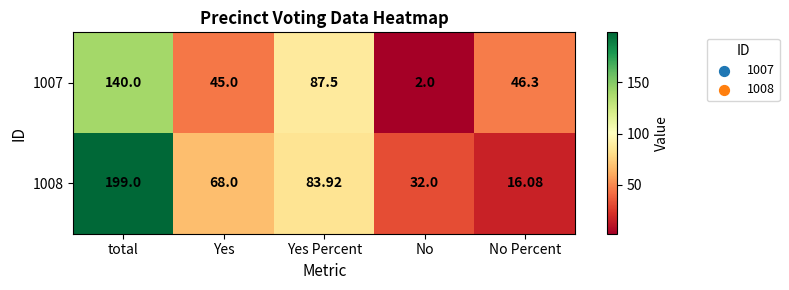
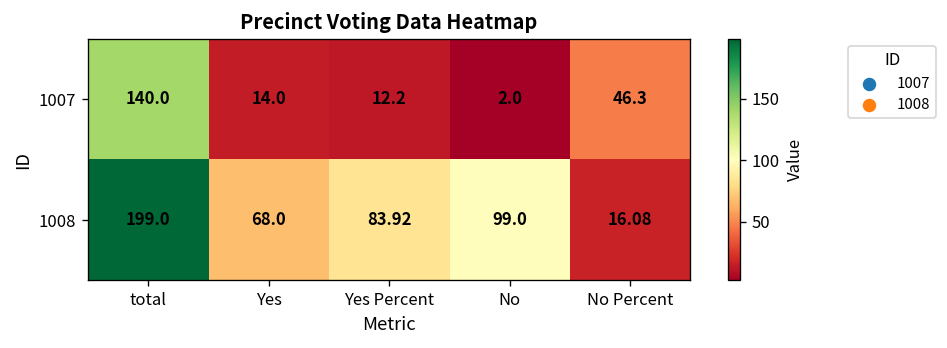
  {
    "1007": {
      "total": 140.0,
-     "Yes": 45.0,
-     "Yes Percent": 87.5,
+     "Yes": 14.0,
+     "Yes Percent": 12.2,
      "No": 2.0,
      "No Percent": 46.3
    },
    "1008": {
      "total": 199.0,
      "Yes": 68.0,
      "Yes Percent": 83.92,
-     "No": 32.0,
+     "No": 99.0,
      "No Percent": 16.08
    }
  }
